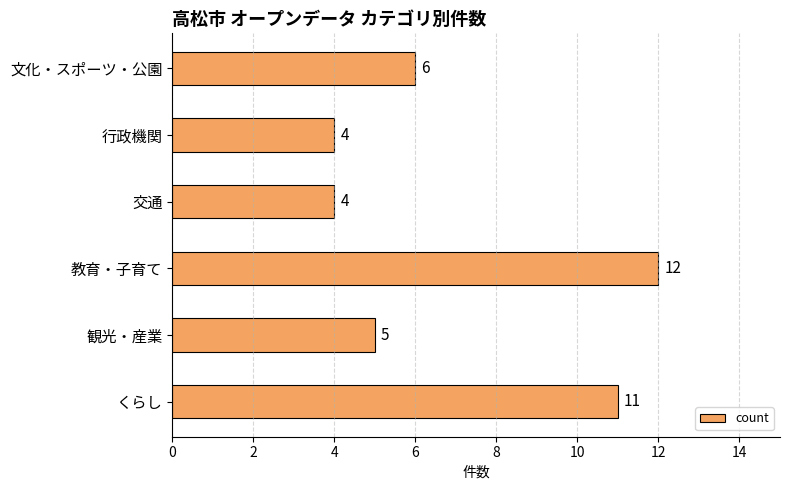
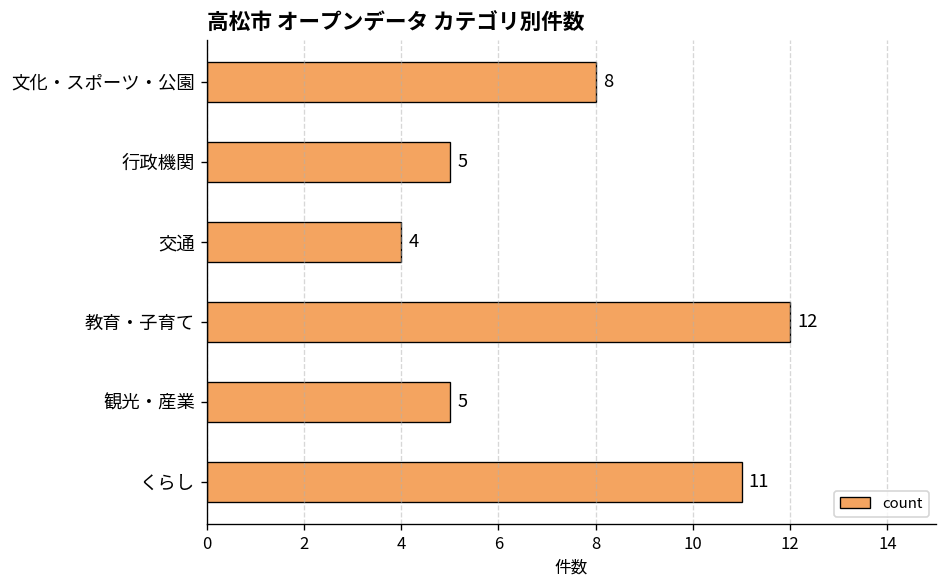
  {
-   "文化・スポーツ・公園": 6,
-   "行政機関": 4,
+   "文化・スポーツ・公園": 8,
+   "行政機関": 5,
    "交通": 4,
    "教育・子育て": 12,
    "観光・産業": 5,
    "くらし": 11
  }
